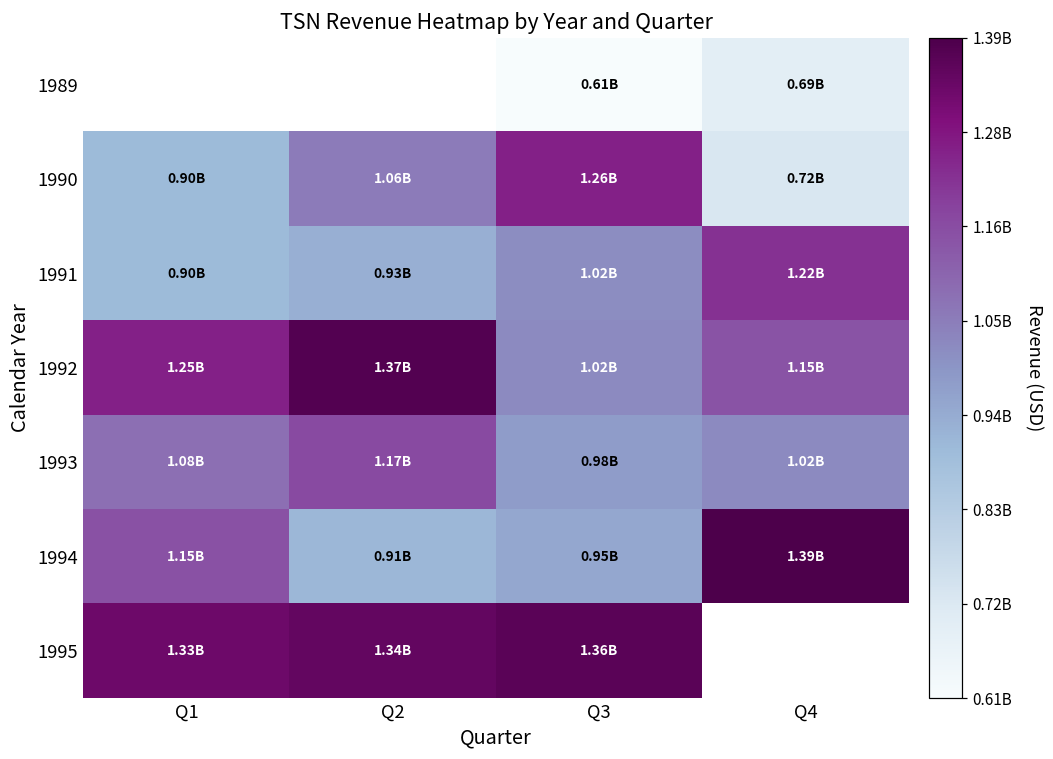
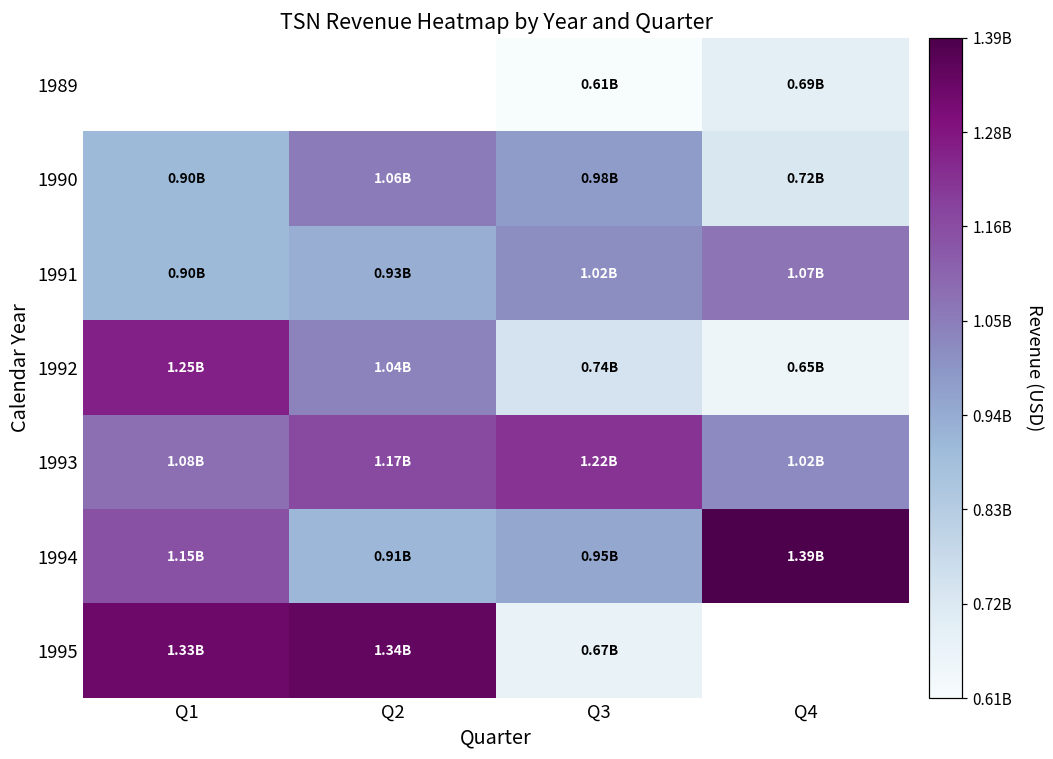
  {
    "1989": {
      "Q3": "0.61B",
      "Q4": "0.69B"
    },
    "1990": {
      "Q1": "0.90B",
      "Q2": "1.06B",
-     "Q3": "1.26B",
+     "Q3": "0.98B",
      "Q4": "0.72B"
    },
    "1991": {
      "Q1": "0.90B",
      "Q2": "0.93B",
      "Q3": "1.02B",
-     "Q4": "1.22B"
+     "Q4": "1.07B"
    },
    "1992": {
      "Q1": "1.25B",
-     "Q2": "1.37B",
-     "Q3": "1.02B",
-     "Q4": "1.15B"
+     "Q2": "1.04B",
+     "Q3": "0.74B",
+     "Q4": "0.65B"
    },
    "1993": {
      "Q1": "1.08B",
      "Q2": "1.17B",
-     "Q3": "0.98B",
+     "Q3": "1.22B",
      "Q4": "1.02B"
    },
    "1994": {
      "Q1": "1.15B",
      "Q2": "0.91B",
      "Q3": "0.95B",
      "Q4": "1.39B"
    },
    "1995": {
      "Q1": "1.33B",
      "Q2": "1.34B",
-     "Q3": "1.36B"
+     "Q3": "0.67B"
    }
  }
